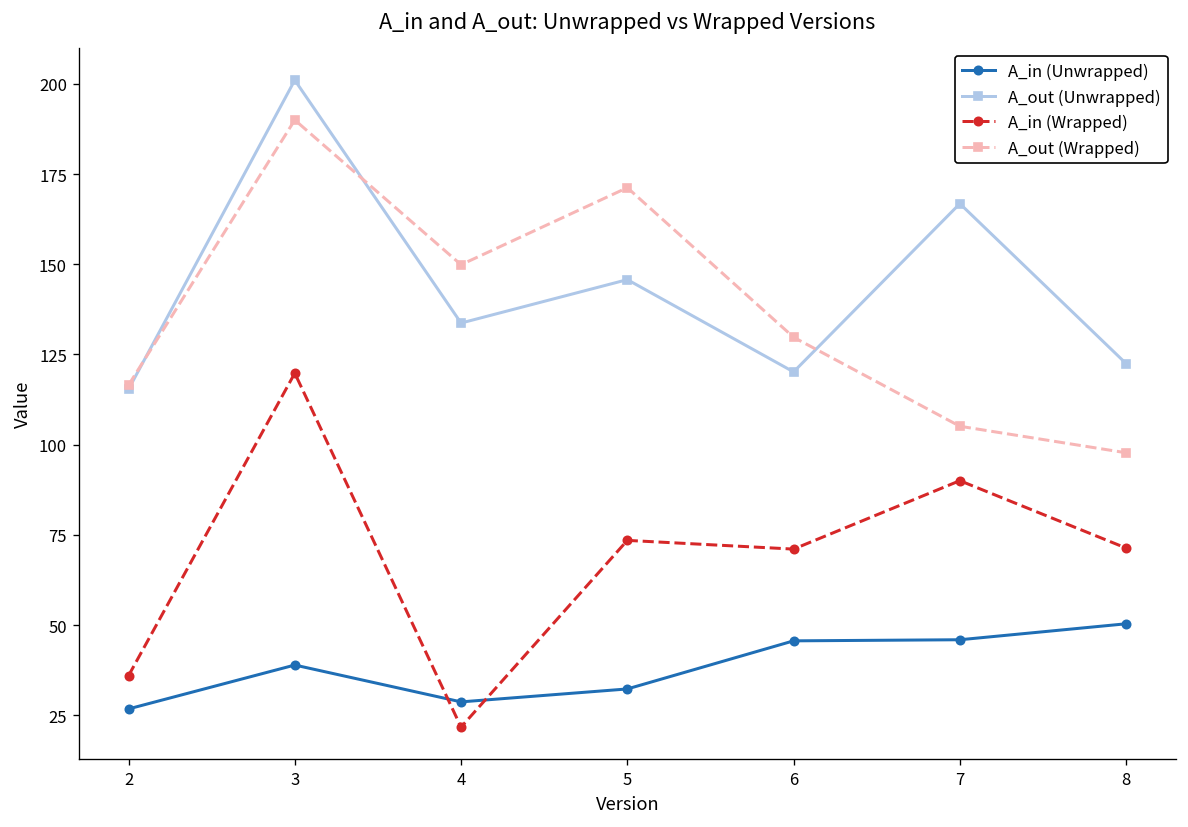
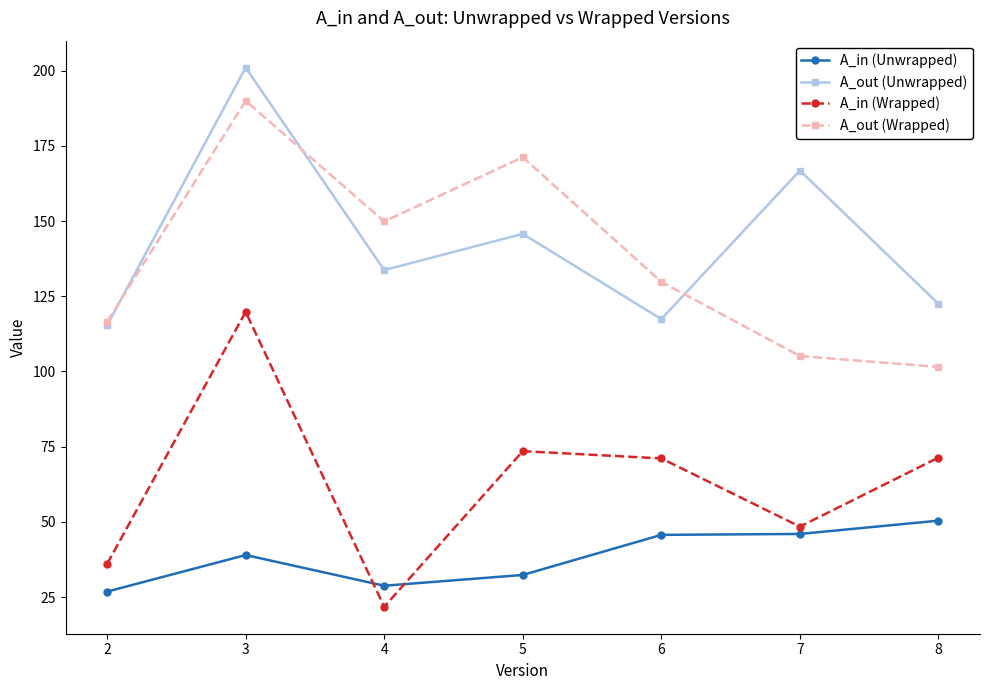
  {
    "A_in (Unwrapped)": {
      "2": 27,
      "3": 39,
      "4": 29,
      "5": 32,
      "6": 46,
      "7": 46,
      "8": 50
    },
    "A_out (Unwrapped)": {
      "2": 115,
      "3": 201,
      "4": 134,
      "5": 146,
-     "6": 120,
+     "6": 117,
      "7": 167,
      "8": 122
    },
    "A_in (Wrapped)": {
      "2": 36,
      "3": 120,
      "4": 22,
      "5": 73,
      "6": 71,
-     "7": 90,
+     "7": 48,
      "8": 71
    },
    "A_out (Wrapped)": {
      "2": 117,
      "3": 190,
      "4": 150,
      "5": 171,
      "6": 130,
      "7": 105,
-     "8": 98
+     "8": 102
    }
  }
